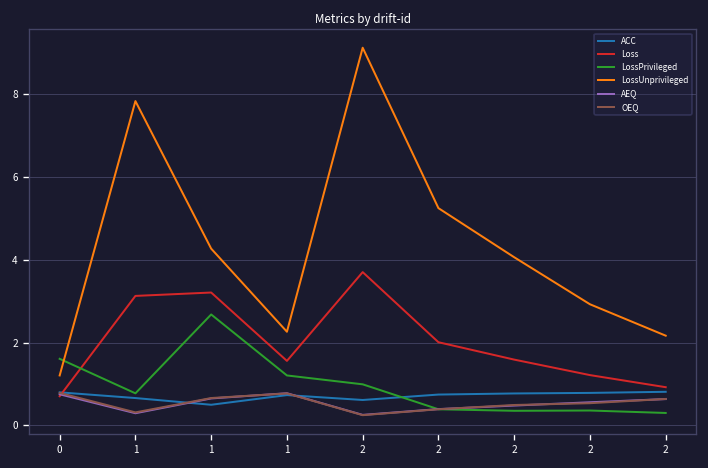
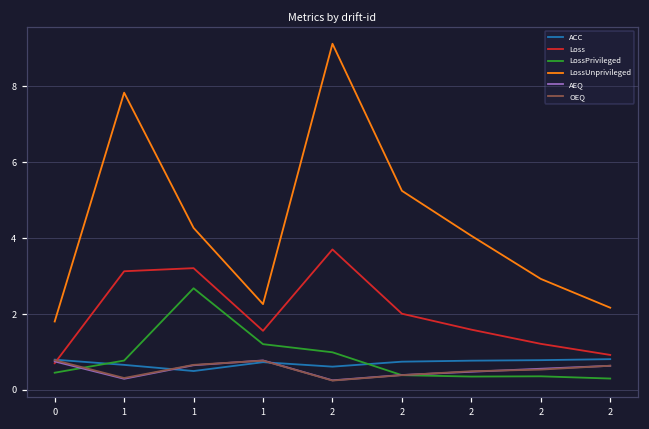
  {
    "LossPrivileged": {
-     "0": 1.6
+     "0": 0.5
    },
    "LossUnprivileged": {
-     "0": 1.2
+     "0": 1.8
    }
  }
